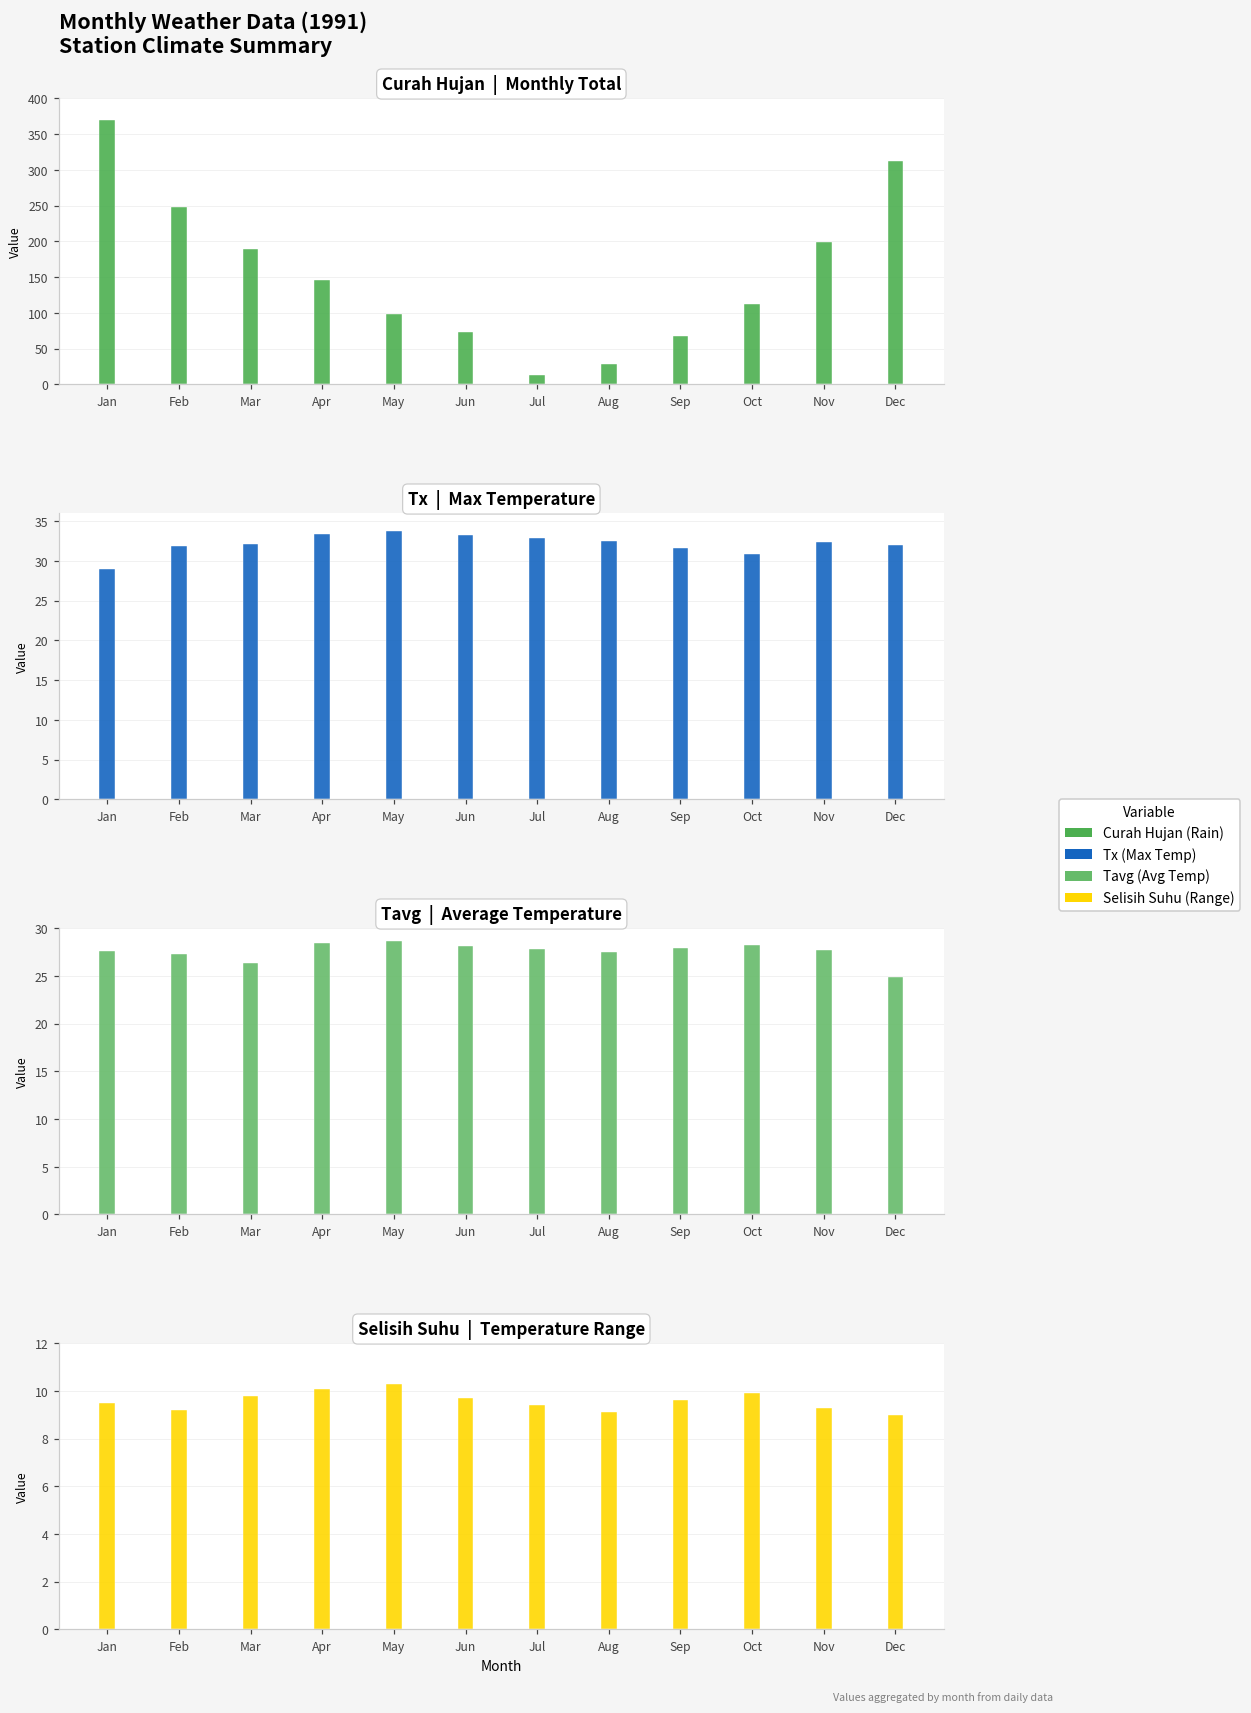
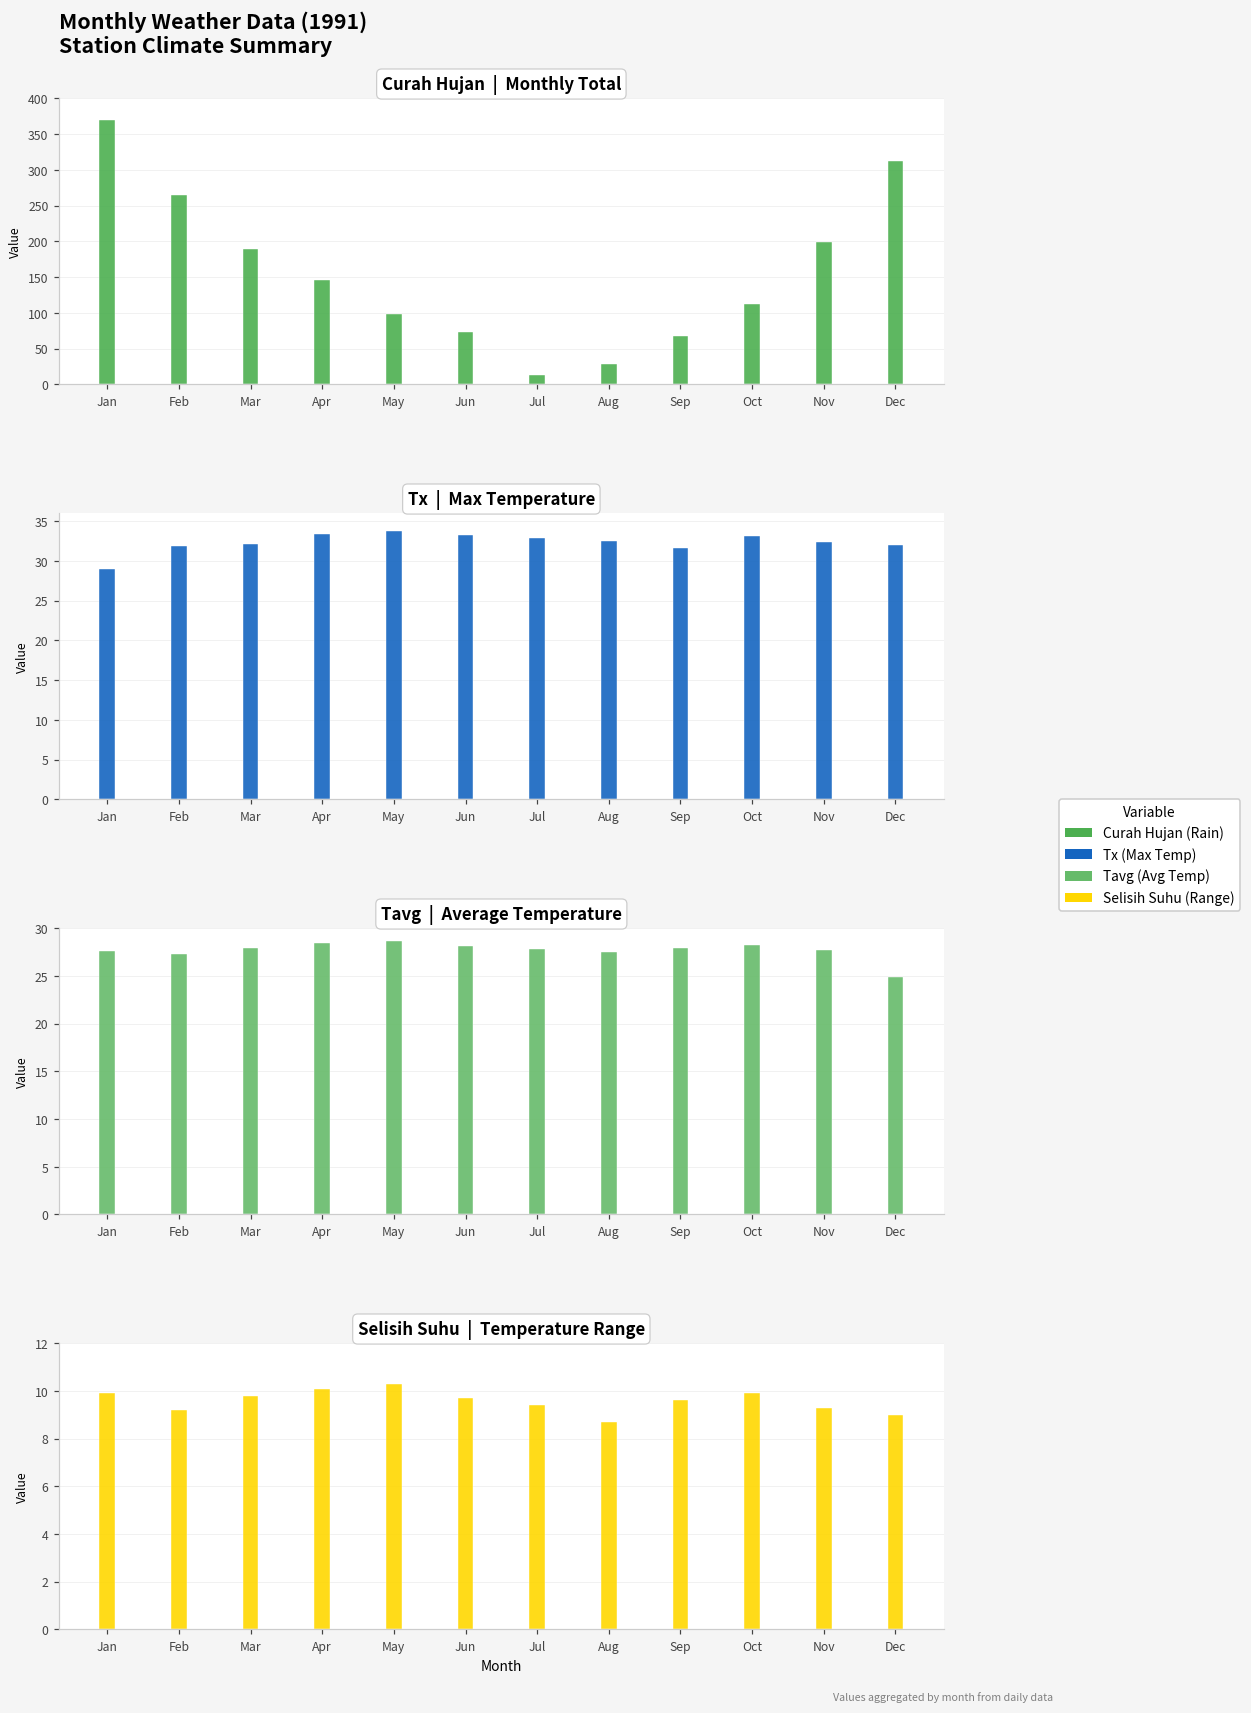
  {
    "Curah Hujan | Monthly Total": {
      "Jan": 370,
-     "Feb": 250,
+     "Feb": 270,
      "Mar": 190,
      "Apr": 150,
      "May": 100,
      "Jun": 70,
      "Jul": 10,
      "Aug": 30,
      "Sep": 70,
      "Oct": 110,
      "Nov": 200,
      "Dec": 310
    },
    "Tx | Max Temperature": {
      "Jan": 29,
      "Feb": 32,
      "Mar": 32,
      "Apr": 33,
      "May": 34,
      "Jun": 33,
      "Jul": 33,
      "Aug": 33,
      "Sep": 32,
-     "Oct": 31,
+     "Oct": 33,
      "Nov": 32,
      "Dec": 32
    },
    "Tavg | Average Temperature": {
      "Jan": 28,
      "Feb": 27,
-     "Mar": 26,
+     "Mar": 28,
      "Apr": 28,
      "May": 29,
      "Jun": 28,
      "Jul": 28,
      "Aug": 28,
      "Sep": 28,
      "Oct": 28,
      "Nov": 28,
      "Dec": 25
    },
    "Selisih Suhu | Temperature Range": {
-     "Jan": 9.5,
+     "Jan": 9.9,
      "Feb": 9.2,
      "Mar": 9.8,
      "Apr": 10.1,
      "May": 10.3,
      "Jun": 9.7,
      "Jul": 9.4,
-     "Aug": 9.1,
+     "Aug": 8.7,
      "Sep": 9.6,
      "Oct": 9.9,
      "Nov": 9.3,
      "Dec": 9.0
    }
  }
